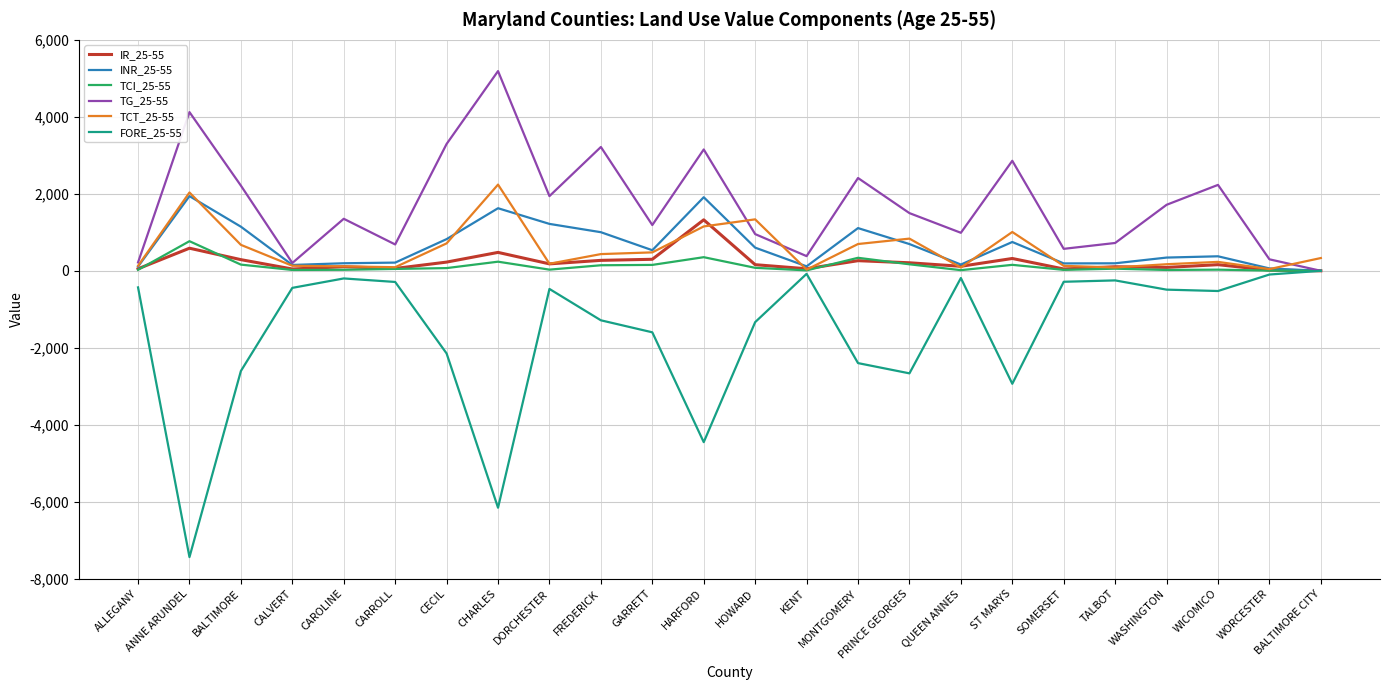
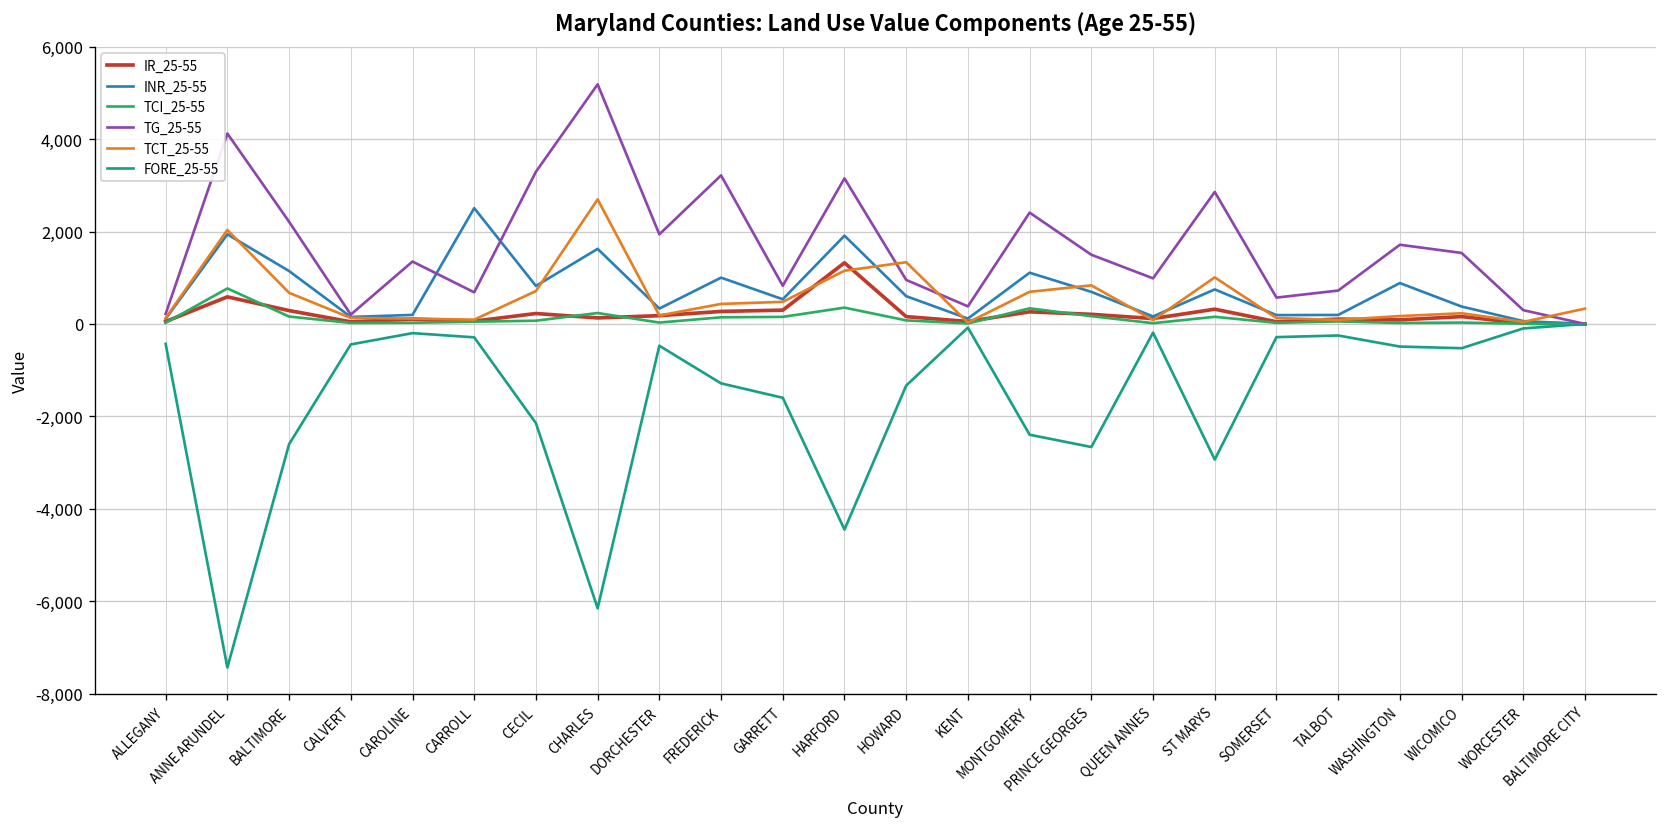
  {
    "IR_25-55": {
      "ANNE ARUNDEL": "600",
      "BALTIMORE": "300",
      "CECIL": "200",
-     "CHARLES": "500",
+     "CHARLES": "100",
      "FREDERICK": "300",
      "GARRETT": "300",
      "HARFORD": "1,300",
      "HOWARD": "200",
      "MONTGOMERY": "300",
      "ST MARYS": "300",
      "WASHINGTON": "100",
      "WICOMICO": "200"
    },
    "INR_25-55": {
      "ANNE ARUNDEL": "1,900",
      "BALTIMORE": "1,100",
      "CAROLINE": "200",
-     "CARROLL": "200",
+     "CARROLL": "2,500",
      "CECIL": "800",
      "CHARLES": "1,600",
-     "DORCHESTER": "1,200",
+     "DORCHESTER": "300",
      "FREDERICK": "1,000",
      "HARFORD": "1,900",
      "HOWARD": "600",
      "MONTGOMERY": "1,100",
      "PRINCE GEORGES": "700",
      "ST MARYS": "700",
      "TALBOT": "200",
-     "WASHINGTON": "300",
+     "WASHINGTON": "900",
      "WICOMICO": "400"
    },
    "TG_25-55": {
      "ALLEGANY": "200",
      "ANNE ARUNDEL": "4,100",
      "BALTIMORE": "2,200",
      "CAROLINE": "1,400",
      "CARROLL": "700",
      "CECIL": "3,300",
      "CHARLES": "5,200",
      "DORCHESTER": "1,900",
      "FREDERICK": "3,200",
-     "GARRETT": "1,200",
+     "GARRETT": "800",
      "HARFORD": "3,200",
      "HOWARD": "1,000",
      "KENT": "400",
      "MONTGOMERY": "2,400",
      "PRINCE GEORGES": "1,500",
      "QUEEN ANNES": "1,000",
      "ST MARYS": "2,900",
      "SOMERSET": "600",
      "TALBOT": "700",
      "WASHINGTON": "1,700",
-     "WICOMICO": "2,200",
+     "WICOMICO": "1,500",
      "WORCESTER": "300"
    },
    "TCT_25-55": {
      "ANNE ARUNDEL": "2,000",
      "BALTIMORE": "700",
      "CECIL": "700",
-     "CHARLES": "2,200",
+     "CHARLES": "2,700",
      "FREDERICK": "400",
      "HARFORD": "1,200",
      "HOWARD": "1,300",
      "MONTGOMERY": "700",
      "PRINCE GEORGES": "800",
      "ST MARYS": "1,000",
      "WASHINGTON": "200",
      "WICOMICO": "200",
      "BALTIMORE CITY": "300"
    }
  }
